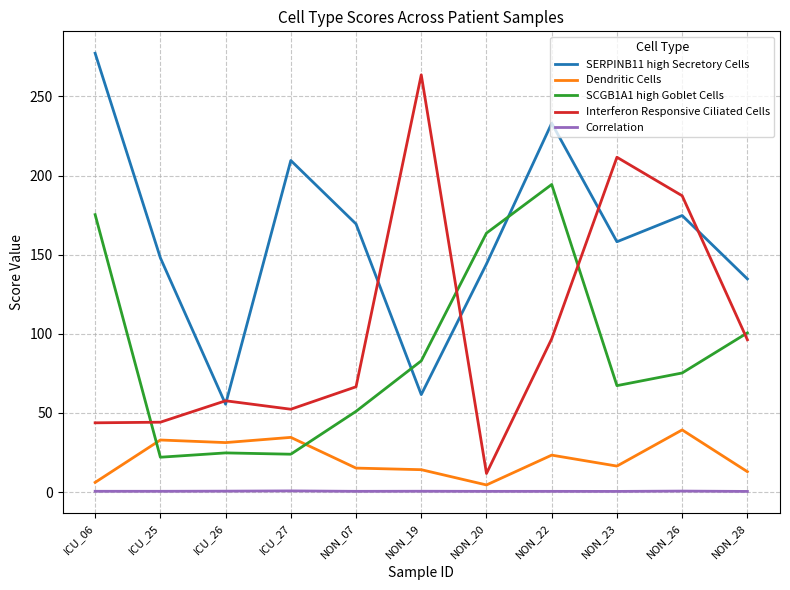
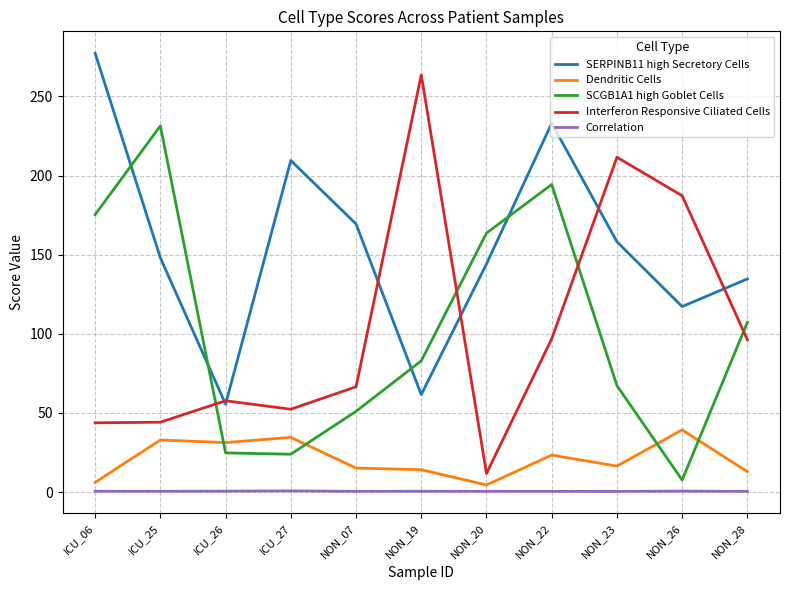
  {
    "SERPINB11 high Secretory Cells": {
      "ICU_06": 277,
      "ICU_25": 148,
      "ICU_26": 56,
      "ICU_27": 209,
      "NON_07": 169,
      "NON_19": 62,
      "NON_20": 144,
      "NON_23": 158,
-     "NON_26": 175,
+     "NON_26": 117,
      "NON_28": 135
    },
    "Dendritic Cells": {
      "ICU_06": 6,
      "ICU_25": 33,
      "ICU_26": 31,
      "ICU_27": 35,
      "NON_07": 15,
      "NON_19": 14,
      "NON_20": 4,
      "NON_22": 23,
      "NON_23": 16,
      "NON_26": 39,
      "NON_28": 13
    },
    "SCGB1A1 high Goblet Cells": {
      "ICU_06": 175,
-     "ICU_25": 22,
+     "ICU_25": 231,
      "ICU_26": 25,
      "ICU_27": 24,
      "NON_07": 51,
      "NON_19": 83,
      "NON_20": 164,
      "NON_22": 194,
      "NON_23": 67,
-     "NON_26": 75,
-     "NON_28": 101
+     "NON_26": 8,
+     "NON_28": 107
    },
    "Interferon Responsive Ciliated Cells": {
      "ICU_06": 44,
      "ICU_25": 44,
      "ICU_26": 58,
      "ICU_27": 52,
      "NON_07": 67,
      "NON_19": 264,
      "NON_20": 12,
      "NON_22": 97,
      "NON_23": 212,
      "NON_26": 187,
      "NON_28": 96
    },
    "Correlation": {
      "ICU_06": 0,
      "ICU_25": 0,
      "ICU_26": 1,
      "ICU_27": 1,
      "NON_07": 0,
      "NON_19": 1,
      "NON_20": 0,
      "NON_22": 0,
      "NON_23": 0,
      "NON_26": 1,
      "NON_28": 0
    }
  }
